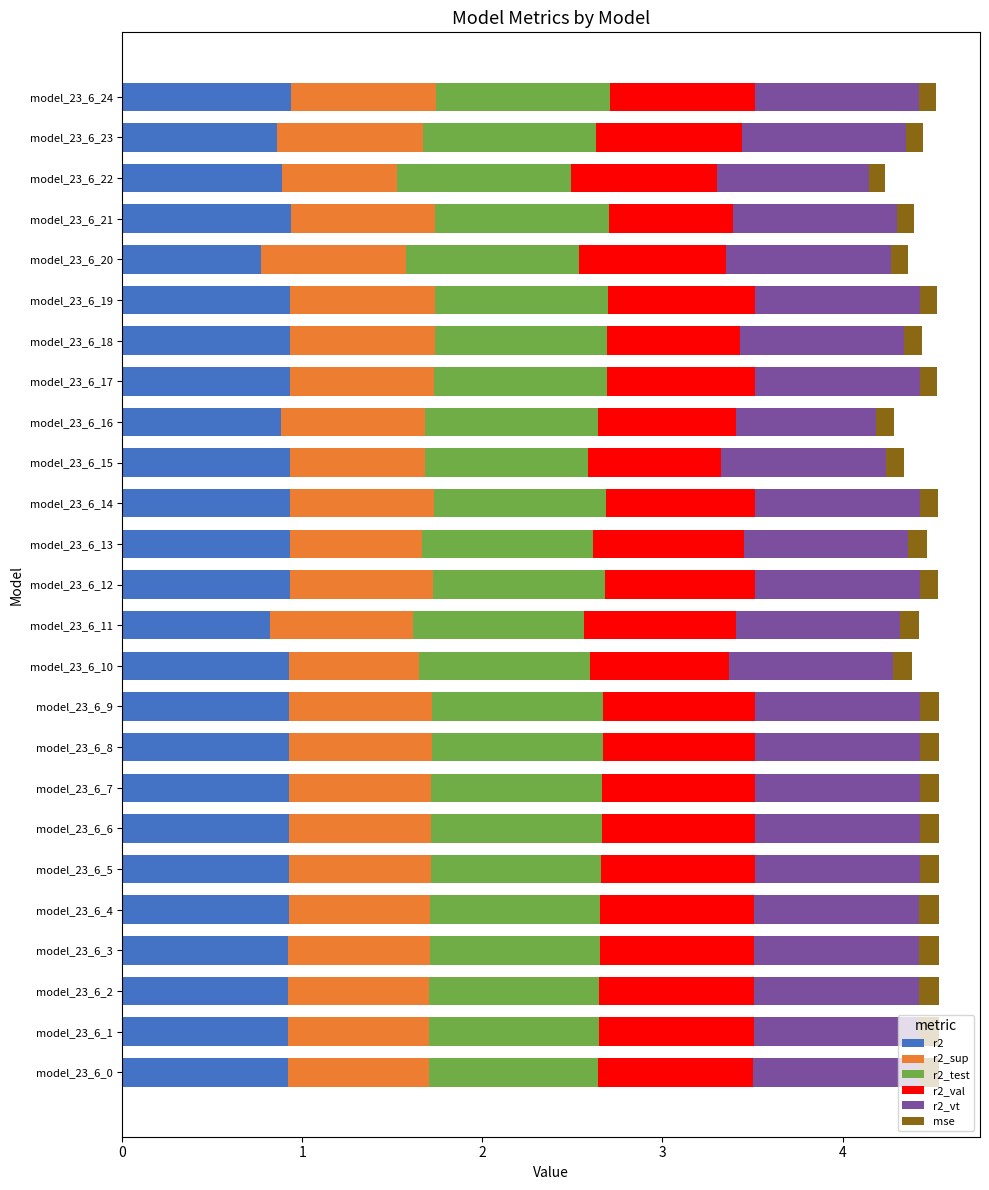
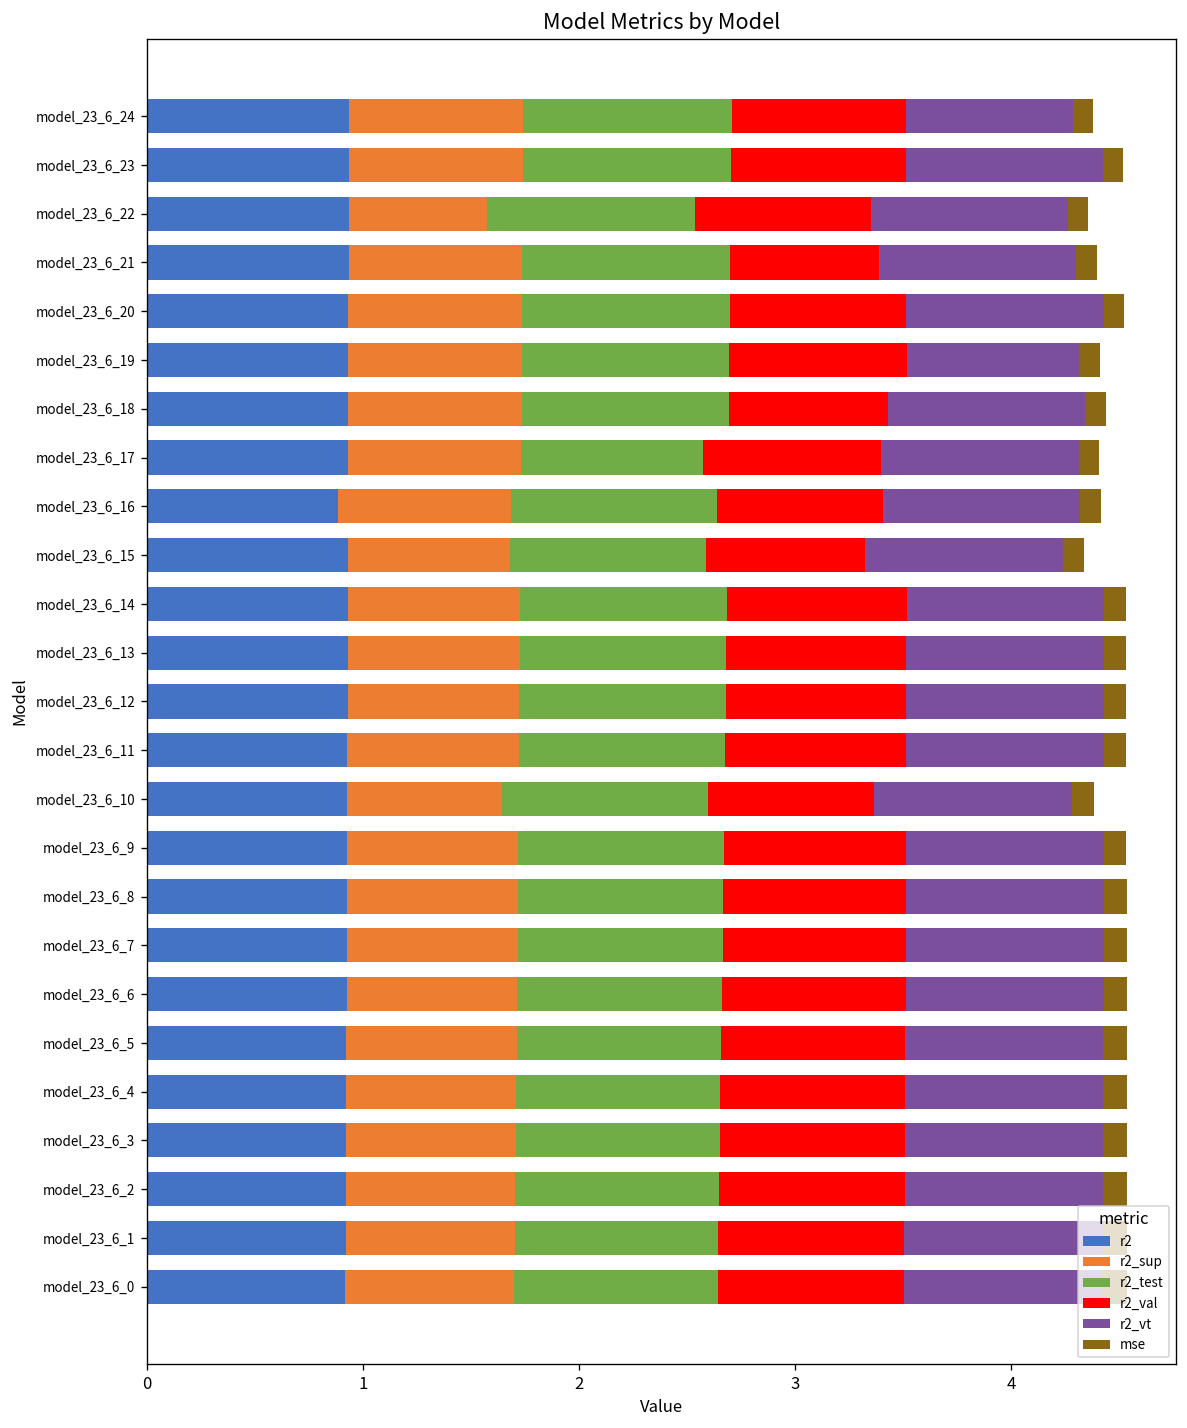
  {
    "r2": {
      "model_23_6_24": 0.94,
-     "model_23_6_23": 0.86,
-     "model_23_6_22": 0.89,
+     "model_23_6_23": 0.93,
+     "model_23_6_22": 0.93,
      "model_23_6_21": 0.93,
-     "model_23_6_20": 0.77,
+     "model_23_6_20": 0.93,
      "model_23_6_19": 0.93,
      "model_23_6_18": 0.93,
      "model_23_6_17": 0.93,
      "model_23_6_16": 0.88,
      "model_23_6_15": 0.93,
      "model_23_6_14": 0.93,
      "model_23_6_13": 0.93,
      "model_23_6_12": 0.93,
-     "model_23_6_11": 0.82,
+     "model_23_6_11": 0.93,
      "model_23_6_10": 0.93,
      "model_23_6_9": 0.93,
      "model_23_6_8": 0.93,
      "model_23_6_7": 0.93,
      "model_23_6_6": 0.92,
      "model_23_6_5": 0.92,
      "model_23_6_4": 0.92,
      "model_23_6_3": 0.92,
      "model_23_6_2": 0.92,
      "model_23_6_1": 0.92,
      "model_23_6_0": 0.92
    },
    "r2_sup": {
      "model_23_6_24": 0.81,
      "model_23_6_23": 0.81,
      "model_23_6_22": 0.64,
      "model_23_6_21": 0.80,
      "model_23_6_20": 0.80,
      "model_23_6_19": 0.80,
      "model_23_6_18": 0.80,
      "model_23_6_17": 0.80,
      "model_23_6_16": 0.80,
      "model_23_6_15": 0.75,
      "model_23_6_14": 0.80,
-     "model_23_6_13": 0.73,
+     "model_23_6_13": 0.80,
      "model_23_6_12": 0.80,
      "model_23_6_11": 0.79,
      "model_23_6_10": 0.72,
      "model_23_6_9": 0.79,
      "model_23_6_8": 0.79,
      "model_23_6_7": 0.79,
      "model_23_6_6": 0.79,
      "model_23_6_5": 0.79,
      "model_23_6_4": 0.79,
      "model_23_6_3": 0.79,
      "model_23_6_2": 0.78,
      "model_23_6_1": 0.78,
      "model_23_6_0": 0.78
    },
    "r2_test": {
      "model_23_6_24": 0.96,
      "model_23_6_23": 0.96,
      "model_23_6_22": 0.96,
      "model_23_6_21": 0.96,
      "model_23_6_20": 0.96,
      "model_23_6_19": 0.96,
      "model_23_6_18": 0.96,
-     "model_23_6_17": 0.96,
+     "model_23_6_17": 0.84,
      "model_23_6_16": 0.96,
      "model_23_6_15": 0.90,
      "model_23_6_14": 0.96,
      "model_23_6_13": 0.95,
      "model_23_6_12": 0.95,
      "model_23_6_11": 0.95,
      "model_23_6_10": 0.95,
      "model_23_6_9": 0.95,
      "model_23_6_8": 0.95,
      "model_23_6_7": 0.95,
      "model_23_6_6": 0.95,
      "model_23_6_5": 0.95,
      "model_23_6_4": 0.95,
      "model_23_6_3": 0.94,
      "model_23_6_2": 0.94,
      "model_23_6_1": 0.94,
      "model_23_6_0": 0.94
    },
    "r2_val": {
      "model_23_6_24": 0.81,
      "model_23_6_23": 0.81,
      "model_23_6_22": 0.81,
      "model_23_6_21": 0.69,
      "model_23_6_20": 0.82,
      "model_23_6_19": 0.82,
      "model_23_6_18": 0.74,
      "model_23_6_17": 0.82,
      "model_23_6_16": 0.76,
      "model_23_6_15": 0.74,
      "model_23_6_14": 0.83,
      "model_23_6_13": 0.83,
      "model_23_6_12": 0.84,
      "model_23_6_11": 0.84,
      "model_23_6_10": 0.77,
      "model_23_6_9": 0.84,
      "model_23_6_8": 0.85,
      "model_23_6_7": 0.85,
      "model_23_6_6": 0.85,
      "model_23_6_5": 0.85,
      "model_23_6_4": 0.86,
      "model_23_6_3": 0.86,
      "model_23_6_2": 0.86,
      "model_23_6_1": 0.86,
      "model_23_6_0": 0.86
    },
    "r2_vt": {
-     "model_23_6_24": 0.91,
+     "model_23_6_24": 0.77,
      "model_23_6_23": 0.91,
-     "model_23_6_22": 0.84,
+     "model_23_6_22": 0.91,
      "model_23_6_21": 0.91,
      "model_23_6_20": 0.91,
-     "model_23_6_19": 0.91,
+     "model_23_6_19": 0.80,
      "model_23_6_18": 0.91,
      "model_23_6_17": 0.91,
-     "model_23_6_16": 0.78,
+     "model_23_6_16": 0.91,
      "model_23_6_15": 0.91,
      "model_23_6_14": 0.91,
      "model_23_6_13": 0.92,
      "model_23_6_12": 0.92,
      "model_23_6_11": 0.92,
      "model_23_6_10": 0.92,
      "model_23_6_9": 0.92,
      "model_23_6_8": 0.92,
      "model_23_6_7": 0.92,
      "model_23_6_6": 0.92,
      "model_23_6_5": 0.92,
      "model_23_6_4": 0.92,
      "model_23_6_3": 0.92,
      "model_23_6_2": 0.92
    },
    "mse": {
      "model_23_6_24": 0.09,
      "model_23_6_23": 0.09,
      "model_23_6_22": 0.09,
      "model_23_6_21": 0.09,
      "model_23_6_20": 0.09,
      "model_23_6_19": 0.10,
      "model_23_6_18": 0.10,
      "model_23_6_17": 0.10,
      "model_23_6_16": 0.10,
      "model_23_6_15": 0.10,
      "model_23_6_14": 0.10,
      "model_23_6_13": 0.10,
      "model_23_6_12": 0.10,
      "model_23_6_11": 0.10,
      "model_23_6_10": 0.10,
      "model_23_6_9": 0.10,
      "model_23_6_8": 0.11,
      "model_23_6_7": 0.11,
      "model_23_6_6": 0.11,
      "model_23_6_5": 0.11,
      "model_23_6_4": 0.11,
      "model_23_6_3": 0.11,
      "model_23_6_2": 0.11
    }
  }
